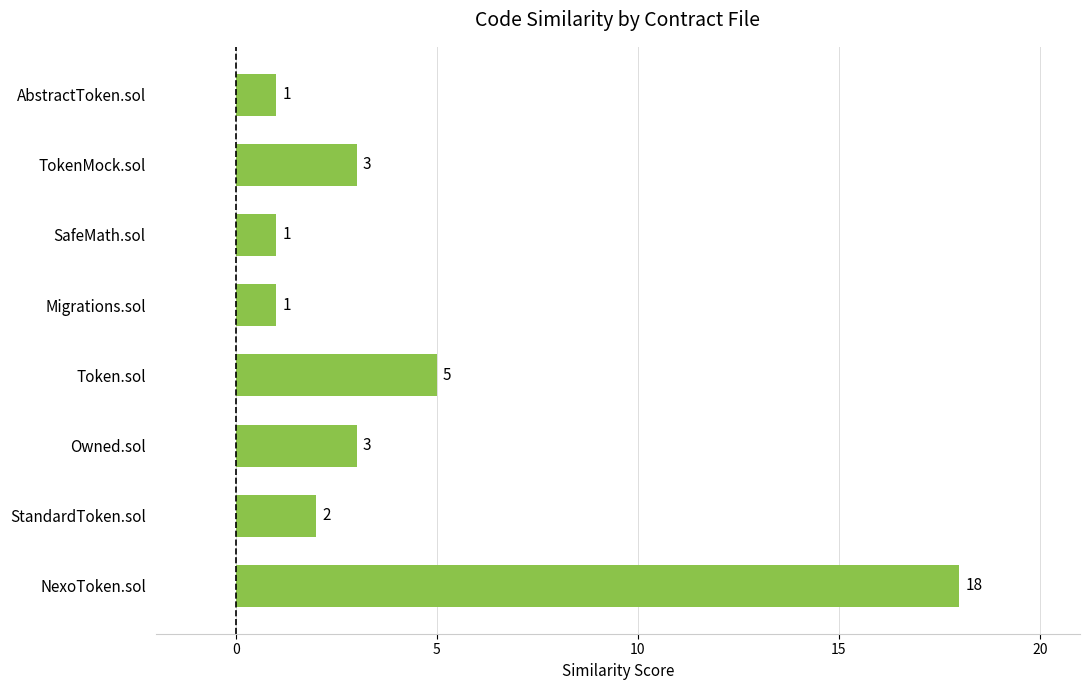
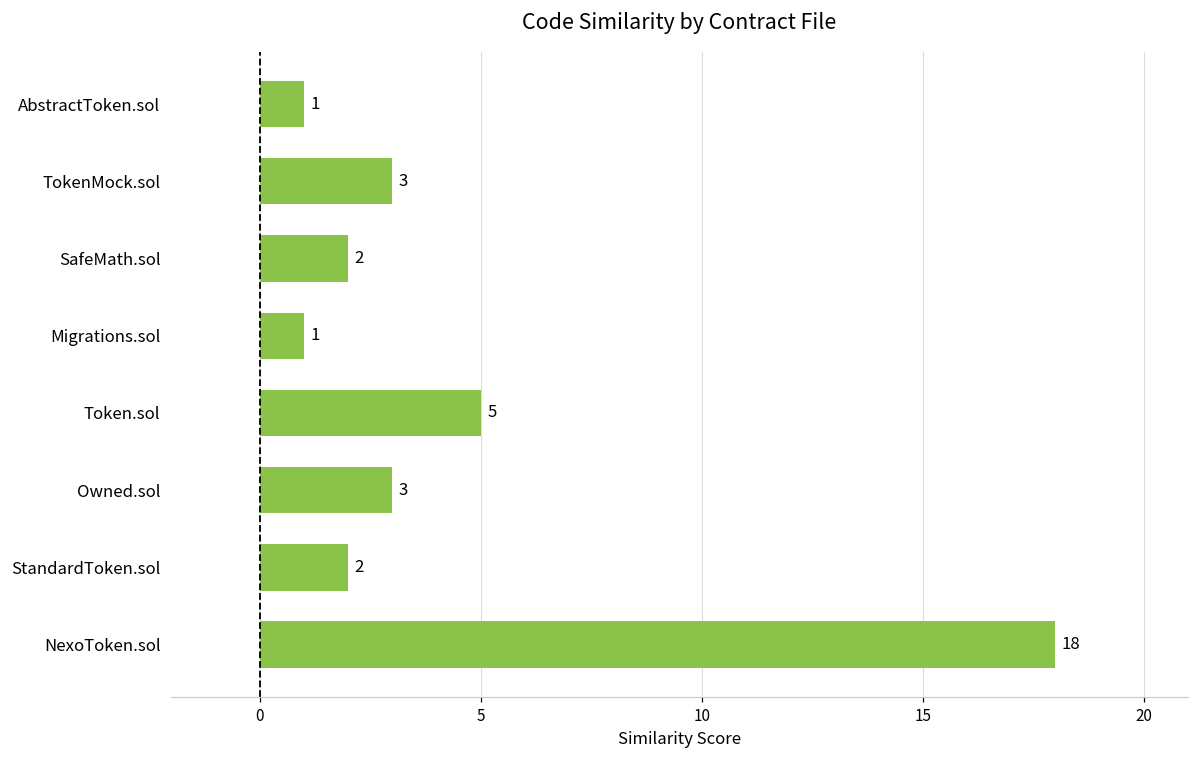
  {
    "AbstractToken.sol": 1,
    "TokenMock.sol": 3,
-   "SafeMath.sol": 1,
+   "SafeMath.sol": 2,
    "Migrations.sol": 1,
    "Token.sol": 5,
    "Owned.sol": 3,
    "StandardToken.sol": 2,
    "NexoToken.sol": 18
  }
